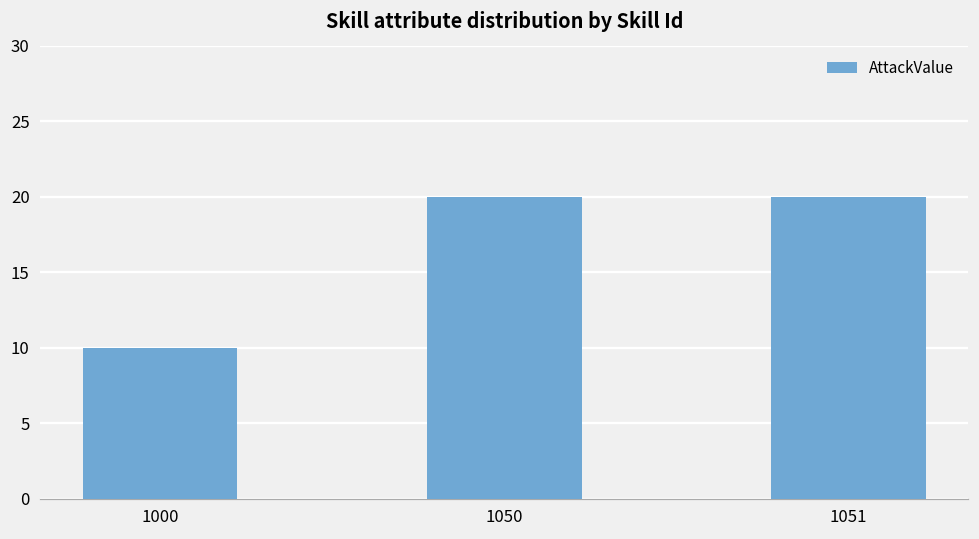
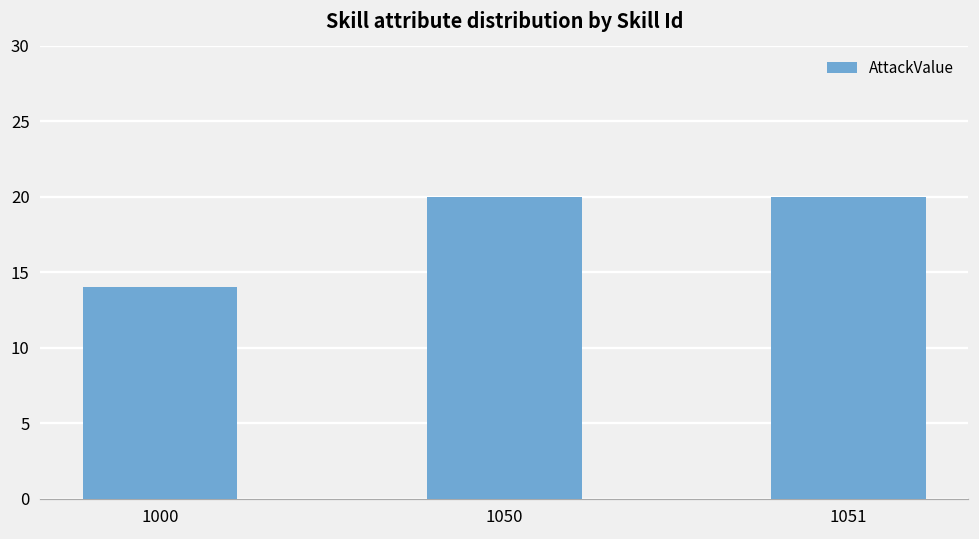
  {
-   "1000": 10,
+   "1000": 14,
    "1050": 20,
    "1051": 20
  }
